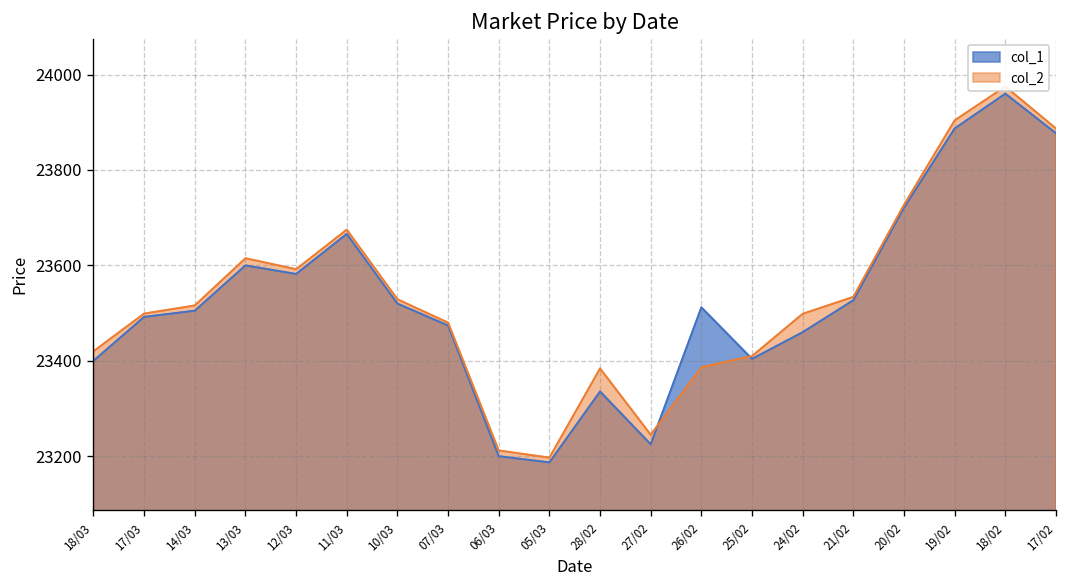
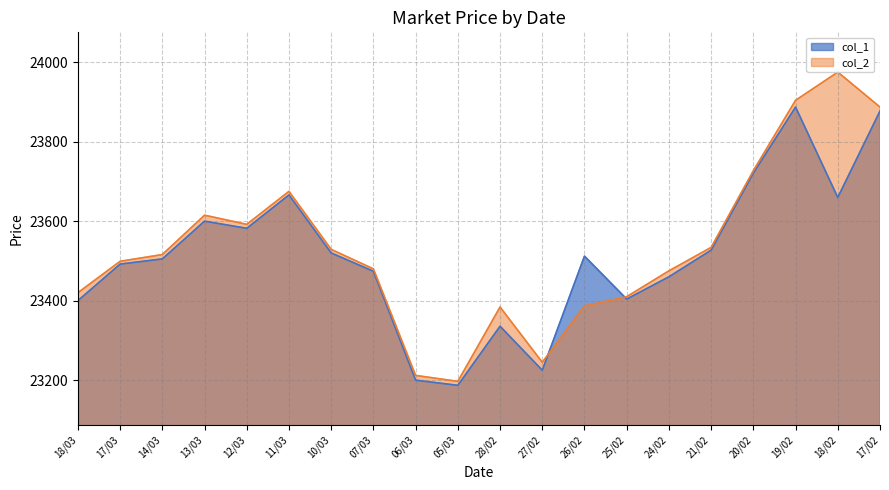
  {
    "col_1": {
      "18/03": 23400,
      "17/03": 23490,
      "14/03": 23510,
      "13/03": 23600,
      "12/03": 23580,
      "11/03": 23670,
      "10/03": 23520,
      "06/03": 23200,
      "05/03": 23190,
      "28/02": 23340,
      "27/02": 23230,
      "26/02": 23510,
      "24/02": 23460,
      "21/02": 23530,
      "19/02": 23890,
-     "18/02": 23960,
+     "18/02": 23660,
      "17/02": 23880
    },
    "col_2": {
      "18/03": 23420,
      "17/03": 23500,
      "14/03": 23520,
      "13/03": 23620,
      "12/03": 23590,
      "11/03": 23680,
      "10/03": 23530,
      "06/03": 23210,
      "05/03": 23200,
      "28/02": 23380,
      "27/02": 23250,
      "26/02": 23390,
-     "24/02": 23500,
+     "24/02": 23480,
      "21/02": 23530,
      "19/02": 23900,
      "17/02": 23890
    }
  }
